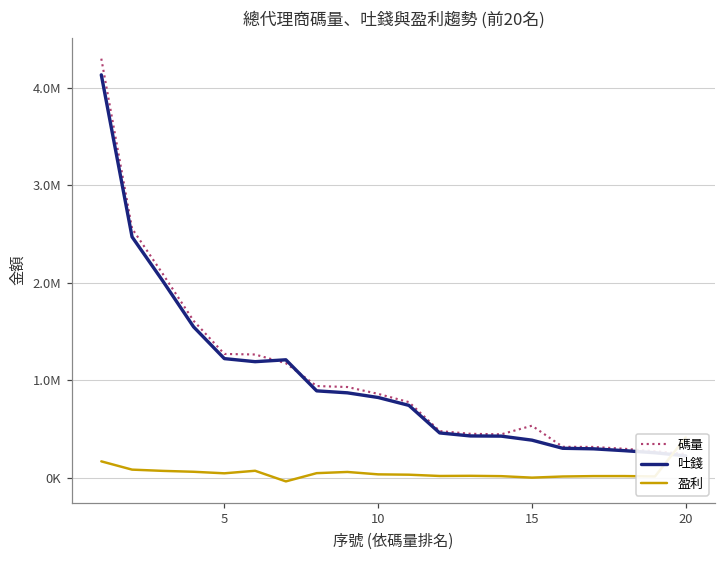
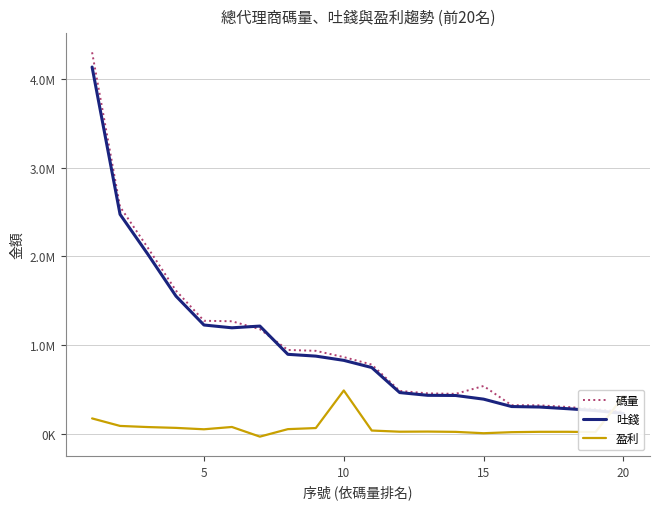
  {
    "碼量": {
      "5": 1300000,
      "10": 900000,
      "15": 500000
    },
    "吐錢": {
      "5": 1200000,
      "10": 800000,
      "15": 400000
    },
    "盈利": {
      "5": 0,
-     "10": 0,
+     "10": 500000,
      "15": 0
    }
  }
